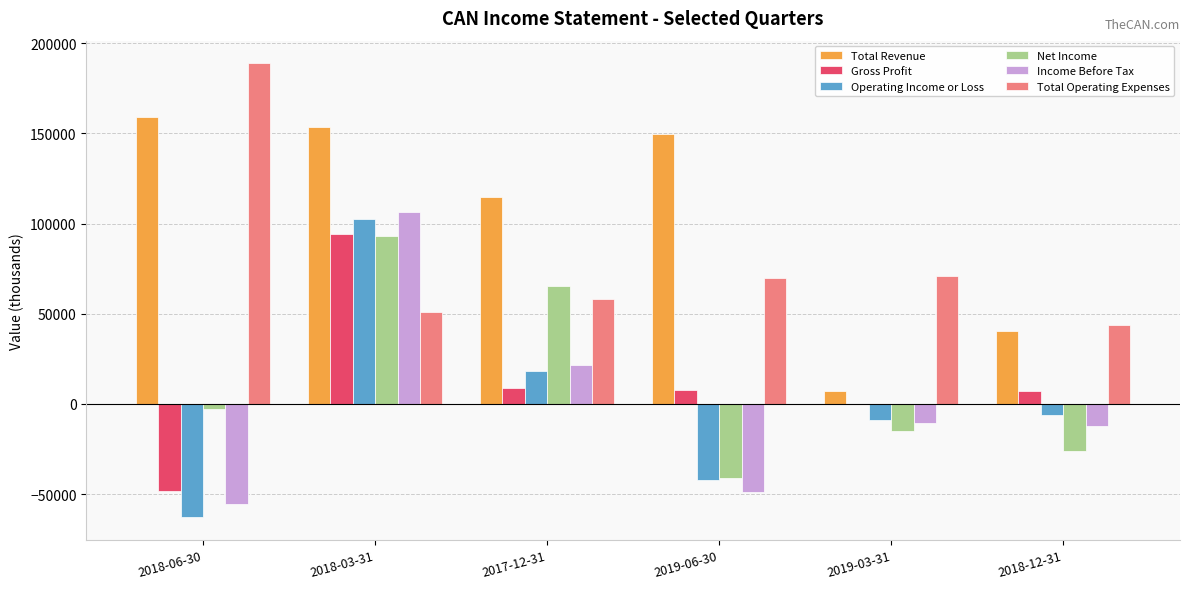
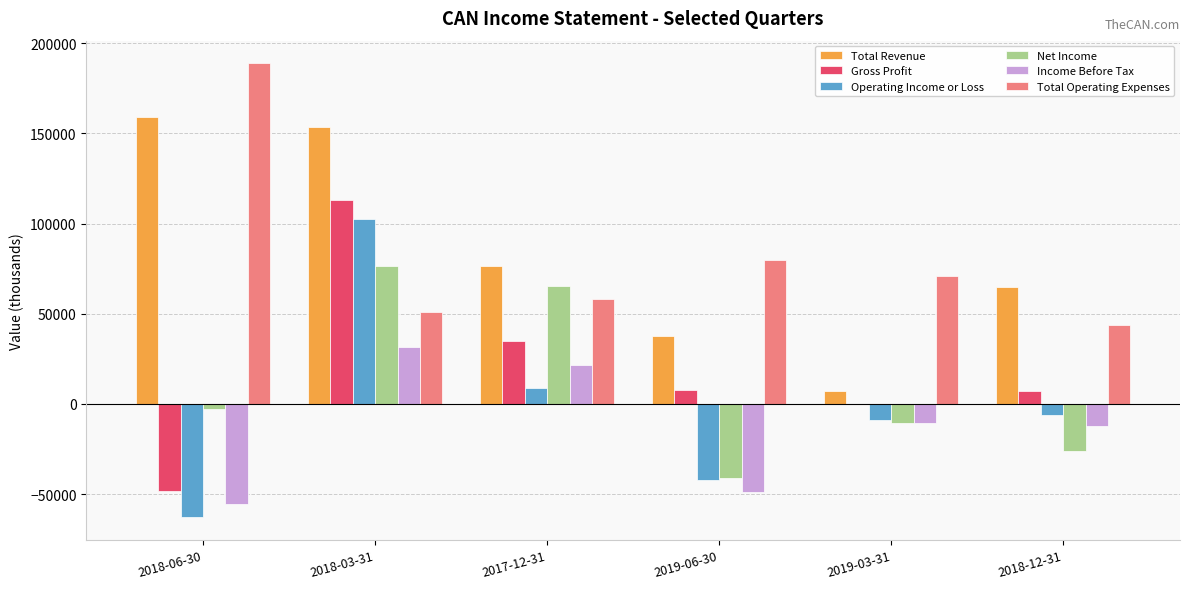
  {
    "Total Revenue": {
      "2018-06-30": 159000,
      "2018-03-31": 153000,
-     "2017-12-31": 115000,
-     "2019-06-30": 149000,
+     "2017-12-31": 77000,
+     "2019-06-30": 38000,
      "2019-03-31": 7000,
-     "2018-12-31": 40000
+     "2018-12-31": 65000
    },
    "Gross Profit": {
      "2018-06-30": -49000,
-     "2018-03-31": 94000,
-     "2017-12-31": 9000,
+     "2018-03-31": 113000,
+     "2017-12-31": 35000,
      "2019-06-30": 8000,
      "2018-12-31": 7000
    },
    "Operating Income or Loss": {
      "2018-06-30": -63000,
      "2018-03-31": 102000,
-     "2017-12-31": 18000,
+     "2017-12-31": 9000,
      "2019-06-30": -42000,
      "2019-03-31": -9000,
      "2018-12-31": -6000
    },
    "Net Income": {
      "2018-06-30": -3000,
-     "2018-03-31": 93000,
+     "2018-03-31": 76000,
      "2017-12-31": 66000,
      "2019-06-30": -41000,
-     "2019-03-31": -15000,
+     "2019-03-31": -10000,
      "2018-12-31": -26000
    },
    "Income Before Tax": {
      "2018-06-30": -55000,
-     "2018-03-31": 107000,
+     "2018-03-31": 31000,
      "2017-12-31": 21000,
      "2019-06-30": -49000,
      "2019-03-31": -10000,
      "2018-12-31": -12000
    },
    "Total Operating Expenses": {
      "2018-06-30": 189000,
      "2018-03-31": 51000,
      "2017-12-31": 58000,
-     "2019-06-30": 70000,
+     "2019-06-30": 80000,
      "2019-03-31": 71000,
      "2018-12-31": 44000
    }
  }
